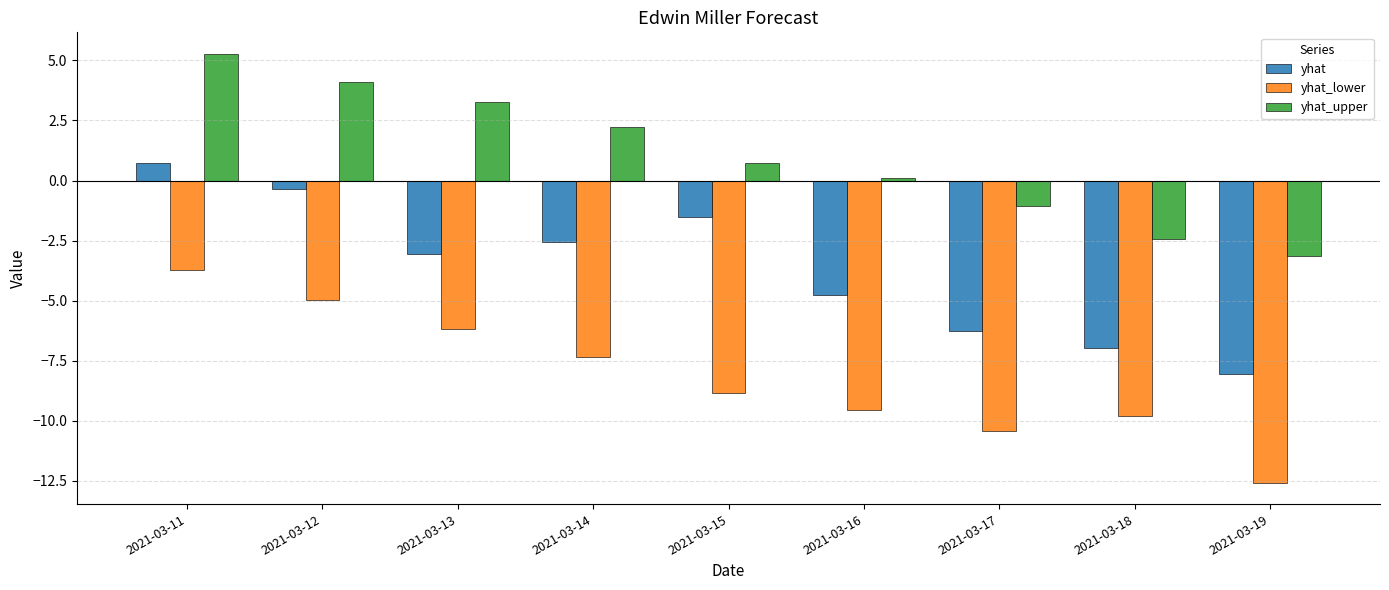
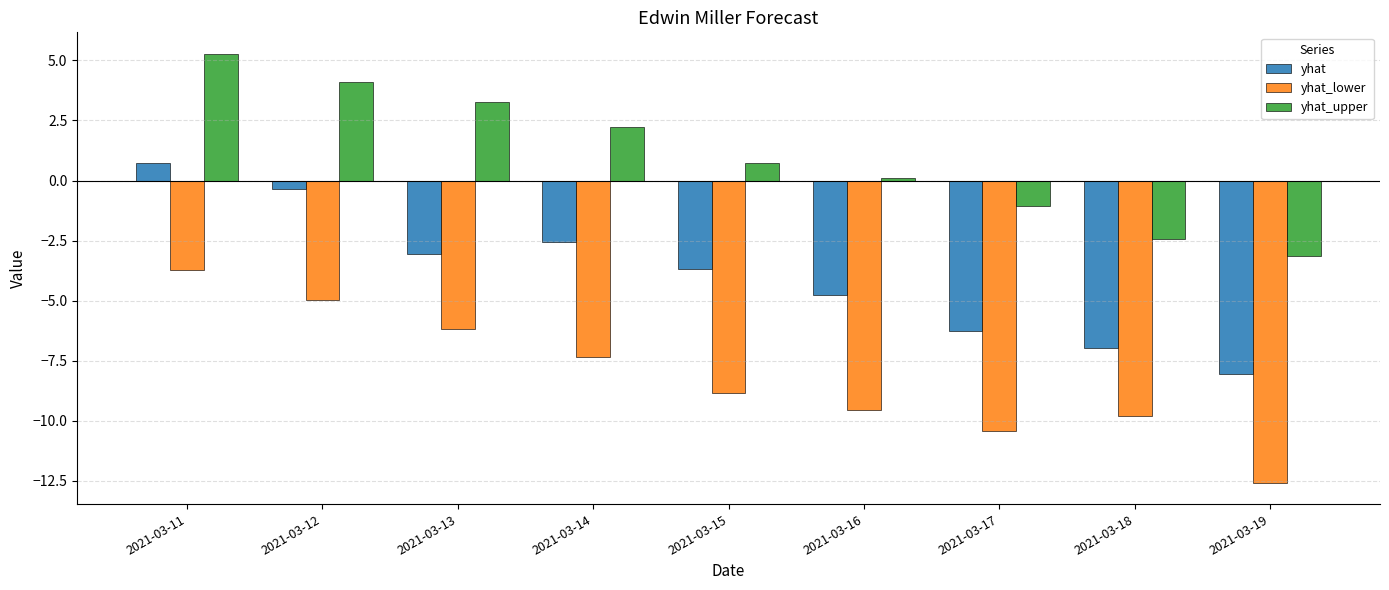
  {
    "yhat": {
      "2021-03-11": 0.7,
      "2021-03-12": -0.4,
      "2021-03-13": -3.0,
      "2021-03-14": -2.6,
-     "2021-03-15": -1.5,
+     "2021-03-15": -3.7,
      "2021-03-16": -4.8,
      "2021-03-17": -6.3,
      "2021-03-18": -7.0,
      "2021-03-19": -8.1
    },
    "yhat_lower": {
      "2021-03-11": -3.7,
      "2021-03-12": -5.0,
      "2021-03-13": -6.2,
      "2021-03-14": -7.4,
      "2021-03-15": -8.9,
      "2021-03-16": -9.6,
      "2021-03-17": -10.4,
      "2021-03-18": -9.8,
      "2021-03-19": -12.6
    },
    "yhat_upper": {
      "2021-03-11": 5.3,
      "2021-03-12": 4.1,
      "2021-03-13": 3.3,
      "2021-03-14": 2.2,
      "2021-03-15": 0.7,
      "2021-03-16": 0.1,
      "2021-03-17": -1.1,
      "2021-03-18": -2.4,
      "2021-03-19": -3.1
    }
  }
